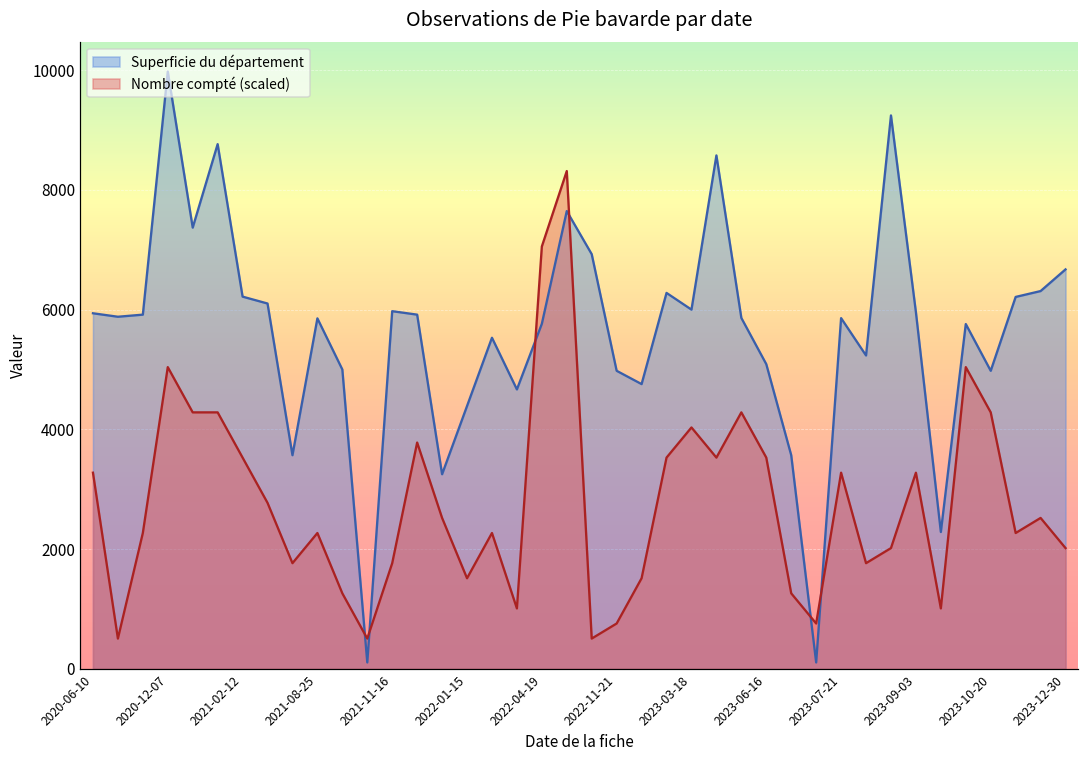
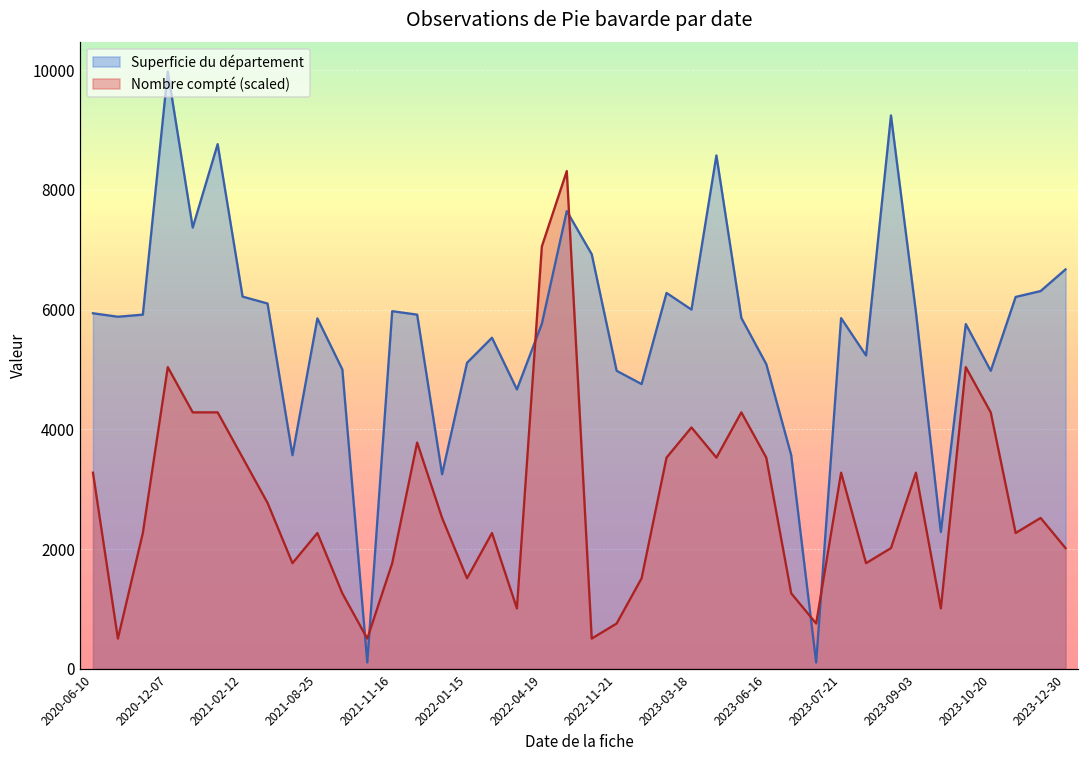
  {
    "Superficie du département": {
-     "2022-01-15": 4400,
+     "2022-01-15": 5100,
      "2023-06-16": 5100,
      "2023-10-20": 5000
    },
    "Nombre compté (scaled)": {
      "2022-01-15": 1500,
      "2023-06-16": 3500,
      "2023-10-20": 4300
    }
  }
